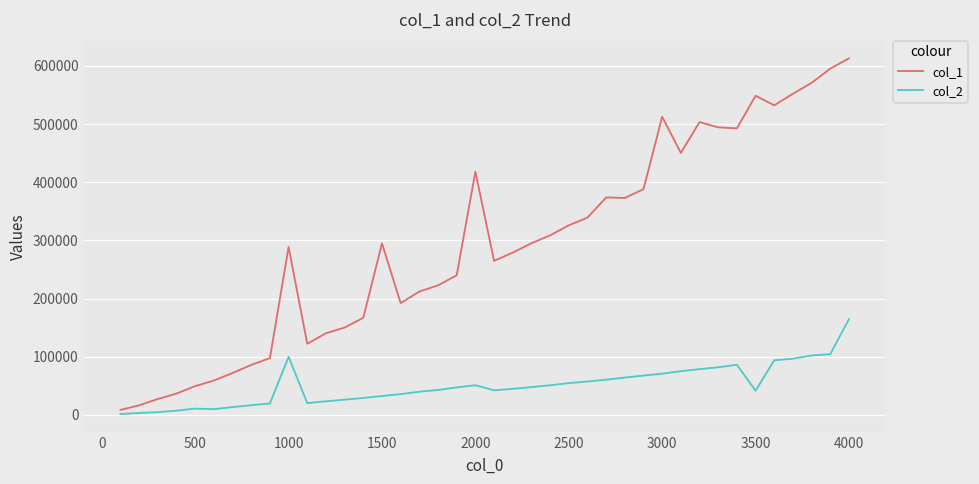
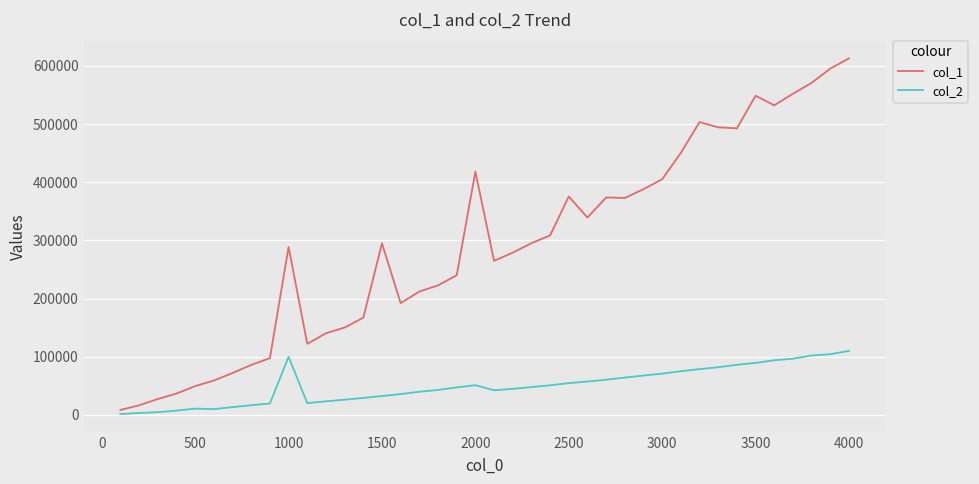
  {
    "col_1": {
      "500": 50000,
      "1000": 290000,
      "1500": 290000,
      "2000": 420000,
-     "2500": 330000,
-     "3000": 510000,
+     "2500": 380000,
+     "3000": 410000,
      "3500": 550000,
      "4000": 610000
    },
    "col_2": {
      "500": 10000,
      "1000": 100000,
      "1500": 30000,
      "2000": 50000,
      "2500": 50000,
      "3000": 70000,
-     "3500": 40000,
-     "4000": 160000
+     "3500": 90000,
+     "4000": 110000
    }
  }
